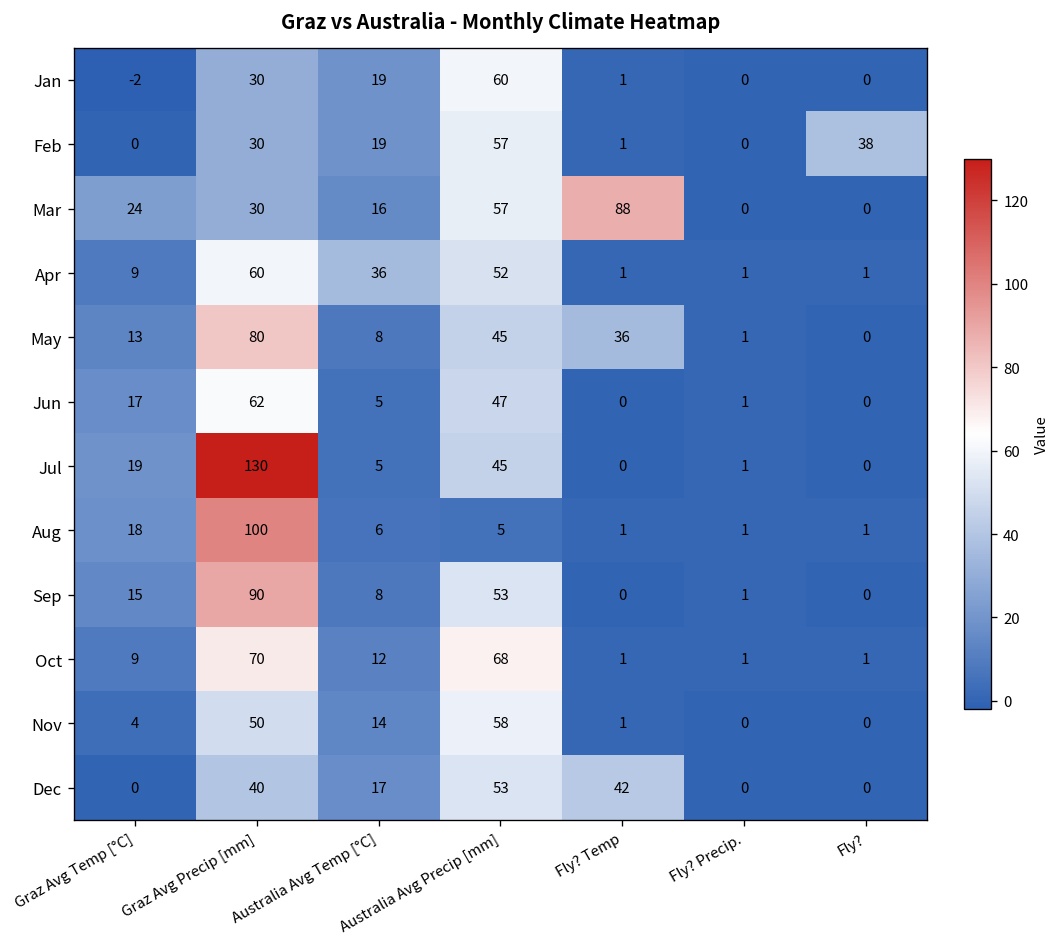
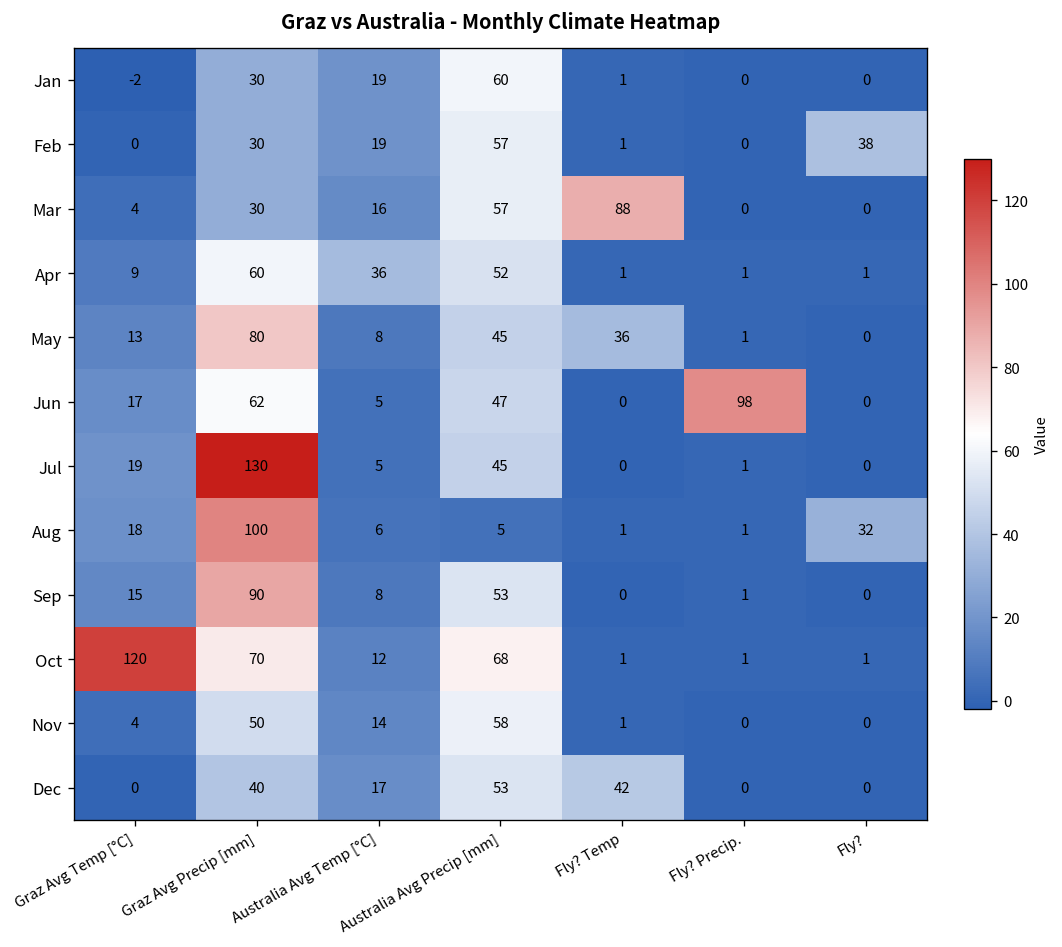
  {
    "Jan": {
      "Graz Avg Temp [°C]": -2,
      "Graz Avg Precip [mm]": 30,
      "Australia Avg Temp [°C]": 19,
      "Australia Avg Precip [mm]": 60,
      "Fly? Temp": 1,
      "Fly? Precip.": 0,
      "Fly?": 0
    },
    "Feb": {
      "Graz Avg Temp [°C]": 0,
      "Graz Avg Precip [mm]": 30,
      "Australia Avg Temp [°C]": 19,
      "Australia Avg Precip [mm]": 57,
      "Fly? Temp": 1,
      "Fly? Precip.": 0,
      "Fly?": 38
    },
    "Mar": {
-     "Graz Avg Temp [°C]": 24,
+     "Graz Avg Temp [°C]": 4,
      "Graz Avg Precip [mm]": 30,
      "Australia Avg Temp [°C]": 16,
      "Australia Avg Precip [mm]": 57,
      "Fly? Temp": 88,
      "Fly? Precip.": 0,
      "Fly?": 0
    },
    "Apr": {
      "Graz Avg Temp [°C]": 9,
      "Graz Avg Precip [mm]": 60,
      "Australia Avg Temp [°C]": 36,
      "Australia Avg Precip [mm]": 52,
      "Fly? Temp": 1,
      "Fly? Precip.": 1,
      "Fly?": 1
    },
    "May": {
      "Graz Avg Temp [°C]": 13,
      "Graz Avg Precip [mm]": 80,
      "Australia Avg Temp [°C]": 8,
      "Australia Avg Precip [mm]": 45,
      "Fly? Temp": 36,
      "Fly? Precip.": 1,
      "Fly?": 0
    },
    "Jun": {
      "Graz Avg Temp [°C]": 17,
      "Graz Avg Precip [mm]": 62,
      "Australia Avg Temp [°C]": 5,
      "Australia Avg Precip [mm]": 47,
      "Fly? Temp": 0,
-     "Fly? Precip.": 1,
+     "Fly? Precip.": 98,
      "Fly?": 0
    },
    "Jul": {
      "Graz Avg Temp [°C]": 19,
      "Graz Avg Precip [mm]": 130,
      "Australia Avg Temp [°C]": 5,
      "Australia Avg Precip [mm]": 45,
      "Fly? Temp": 0,
      "Fly? Precip.": 1,
      "Fly?": 0
    },
    "Aug": {
      "Graz Avg Temp [°C]": 18,
      "Graz Avg Precip [mm]": 100,
      "Australia Avg Temp [°C]": 6,
      "Australia Avg Precip [mm]": 5,
      "Fly? Temp": 1,
      "Fly? Precip.": 1,
-     "Fly?": 1
+     "Fly?": 32
    },
    "Sep": {
      "Graz Avg Temp [°C]": 15,
      "Graz Avg Precip [mm]": 90,
      "Australia Avg Temp [°C]": 8,
      "Australia Avg Precip [mm]": 53,
      "Fly? Temp": 0,
      "Fly? Precip.": 1,
      "Fly?": 0
    },
    "Oct": {
-     "Graz Avg Temp [°C]": 9,
+     "Graz Avg Temp [°C]": 120,
      "Graz Avg Precip [mm]": 70,
      "Australia Avg Temp [°C]": 12,
      "Australia Avg Precip [mm]": 68,
      "Fly? Temp": 1,
      "Fly? Precip.": 1,
      "Fly?": 1
    },
    "Nov": {
      "Graz Avg Temp [°C]": 4,
      "Graz Avg Precip [mm]": 50,
      "Australia Avg Temp [°C]": 14,
      "Australia Avg Precip [mm]": 58,
      "Fly? Temp": 1,
      "Fly? Precip.": 0,
      "Fly?": 0
    },
    "Dec": {
      "Graz Avg Temp [°C]": 0,
      "Graz Avg Precip [mm]": 40,
      "Australia Avg Temp [°C]": 17,
      "Australia Avg Precip [mm]": 53,
      "Fly? Temp": 42,
      "Fly? Precip.": 0,
      "Fly?": 0
    }
  }
